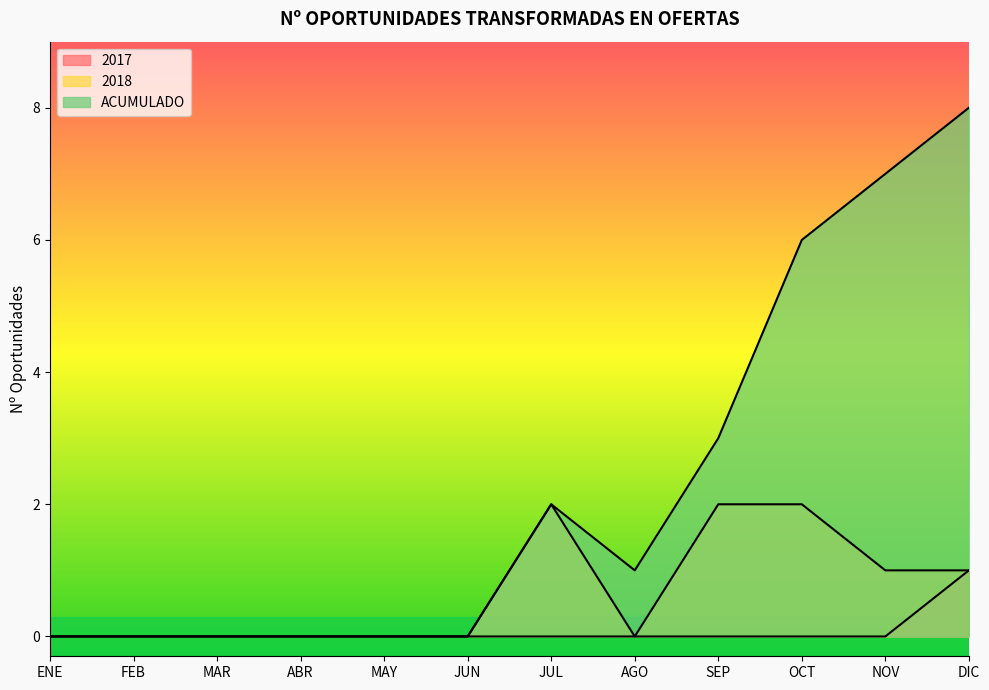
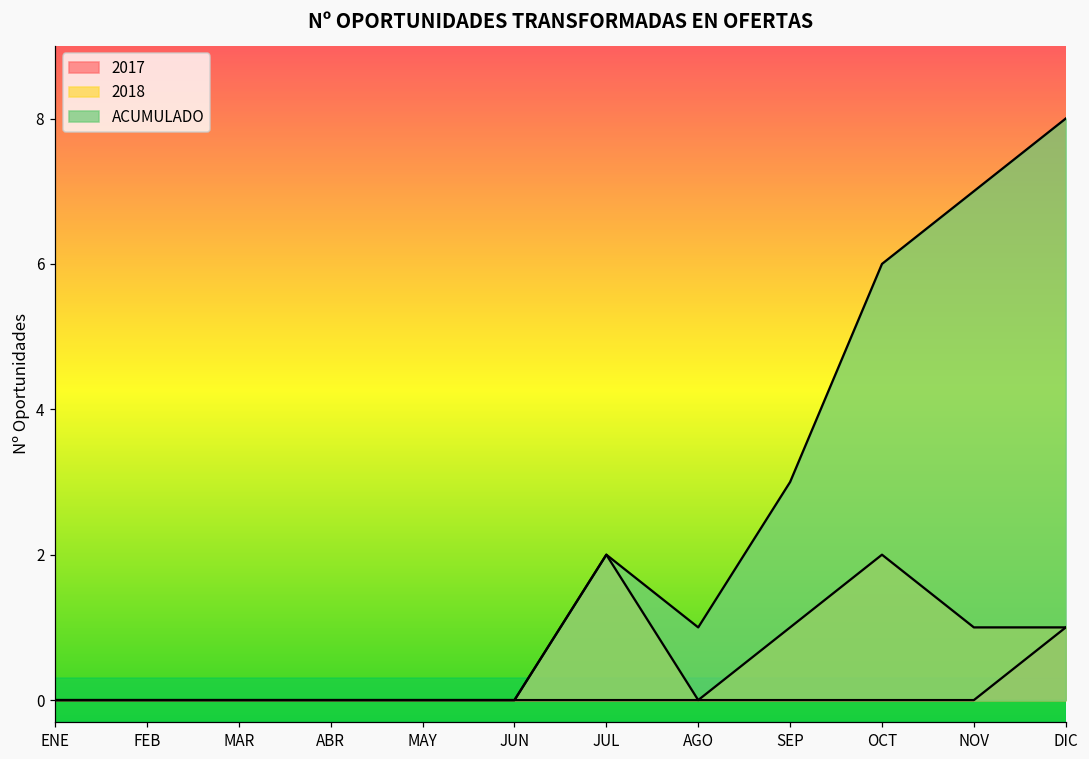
  {
    "2018": {
-     "SEP": 2,
+     "SEP": 1,
      "OCT": 2,
      "NOV": 1
    },
    "ACUMULADO": {
      "AGO": 1,
      "SEP": 3,
      "OCT": 6,
      "NOV": 7,
      "DIC": 8
    }
  }
